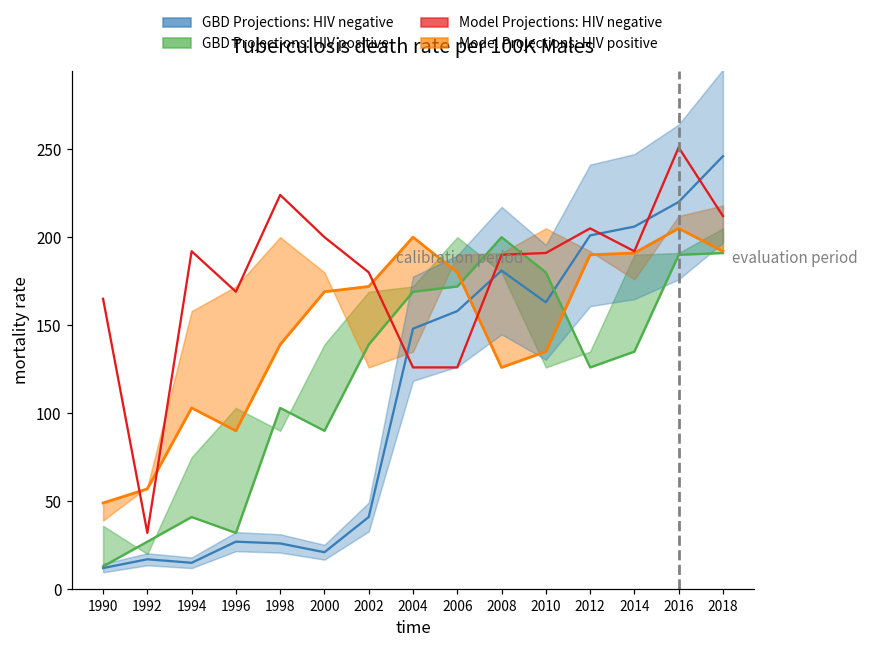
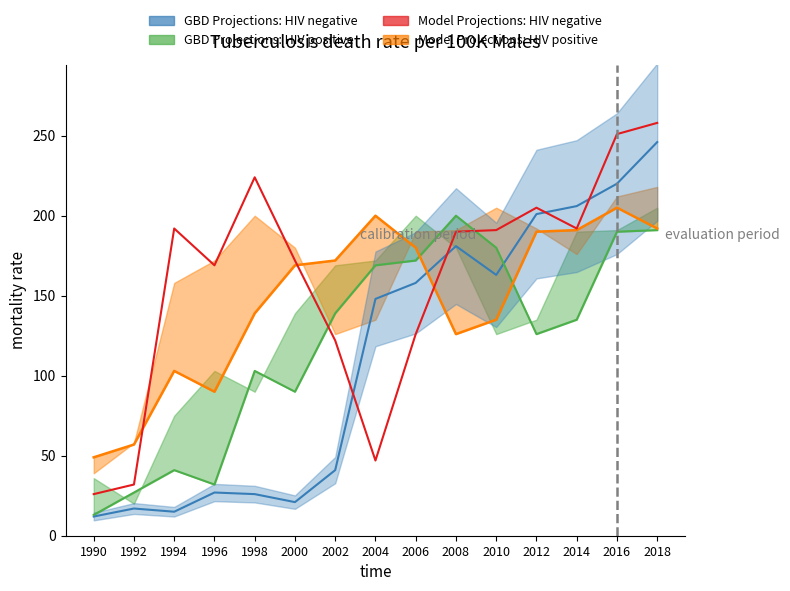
  {
    "Model Projections: HIV negative": {
-     "1990": 165,
+     "1990": 26,
      "1992": 32,
      "1994": 192,
      "1996": 169,
      "1998": 224,
-     "2000": 200,
-     "2002": 180,
-     "2004": 126,
+     "2000": 172,
+     "2002": 122,
+     "2004": 47,
      "2006": 126,
      "2010": 191,
      "2012": 205,
      "2016": 251,
-     "2018": 212
+     "2018": 258
    }
  }
